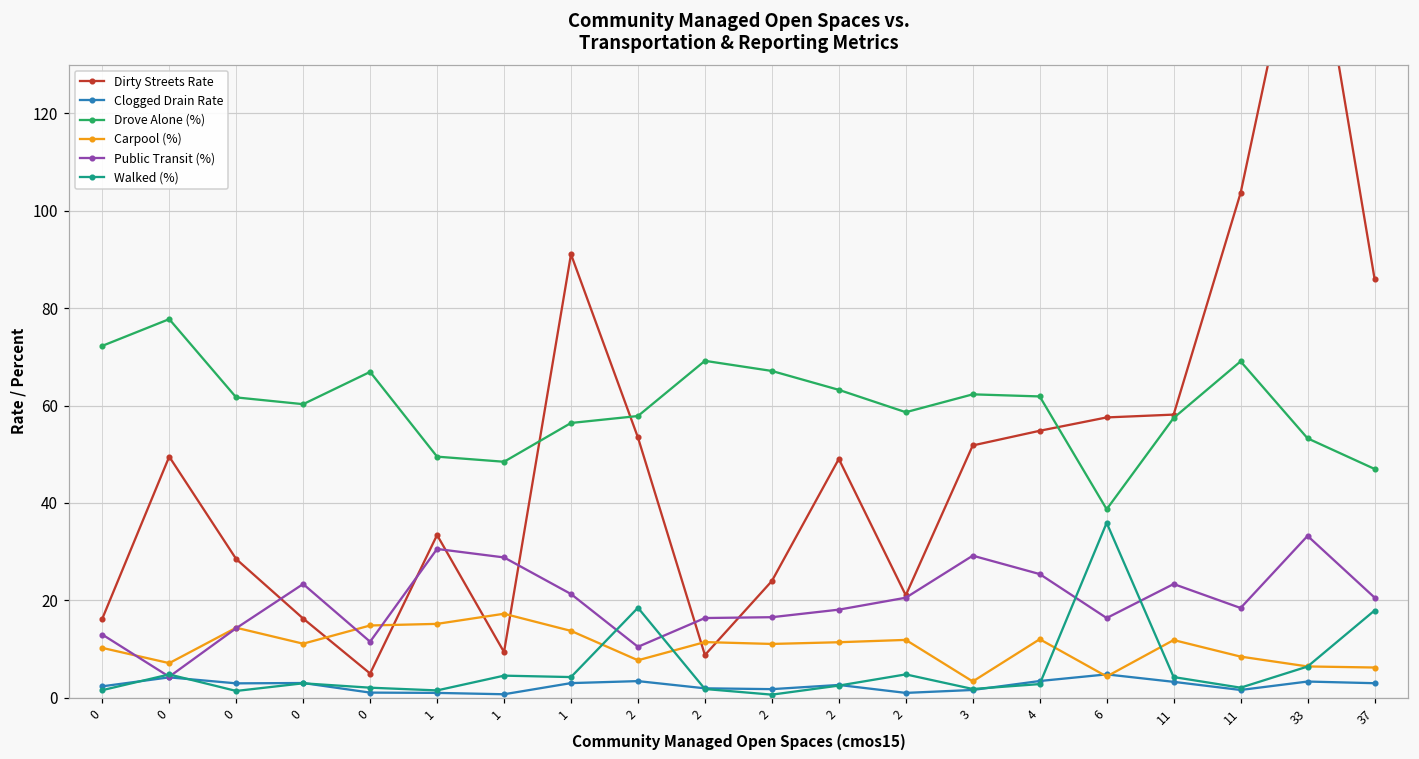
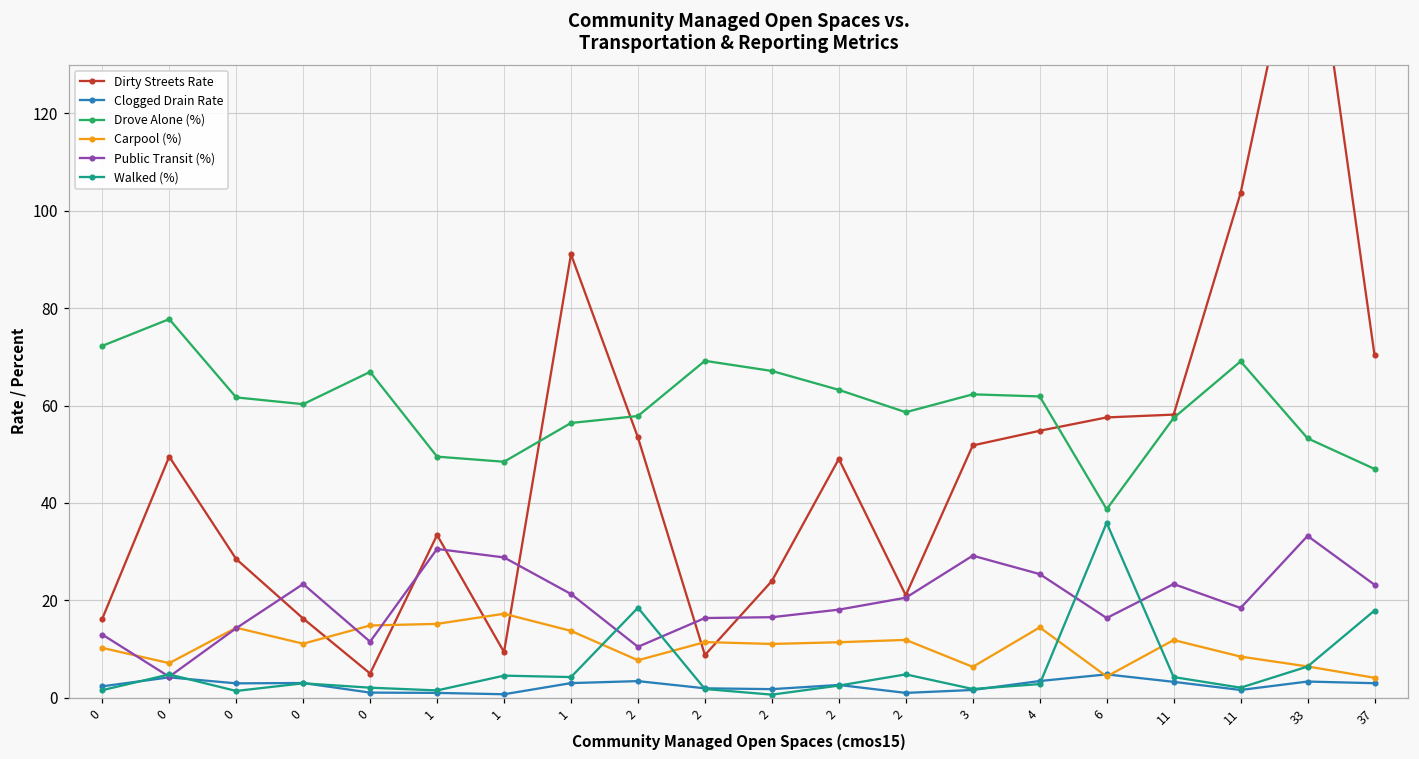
  {
    "Dirty Streets Rate": {
      "3": 52,
      "4": 55,
      "6": 58,
-     "37": 86
+     "37": 70
    },
    "Clogged Drain Rate": {
      "4": 3,
      "33": 3,
      "37": 3
    },
    "Carpool (%)": {
-     "3": 3,
-     "4": 12,
-     "37": 6
+     "3": 6,
+     "4": 14,
+     "37": 4
    },
    "Public Transit (%)": {
      "3": 29,
      "4": 25,
      "6": 16,
      "33": 33,
-     "37": 21
+     "37": 23
    }
  }
